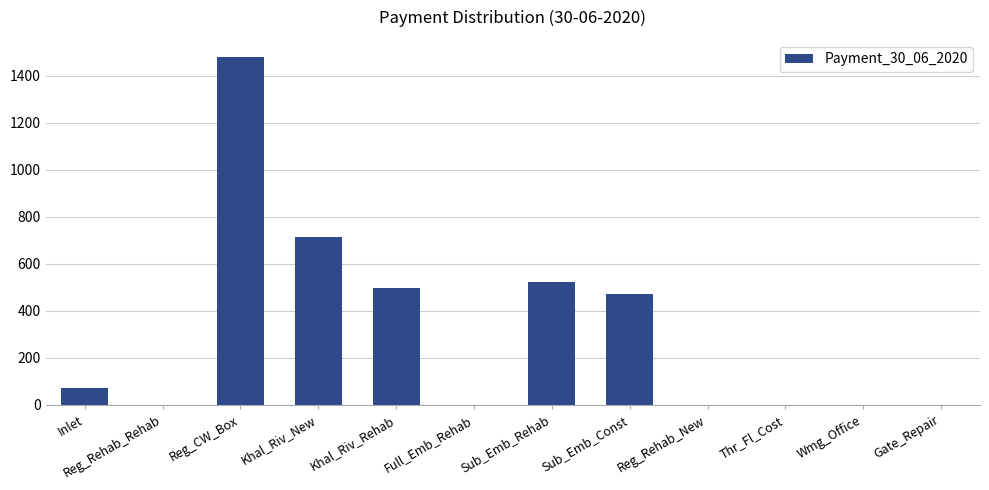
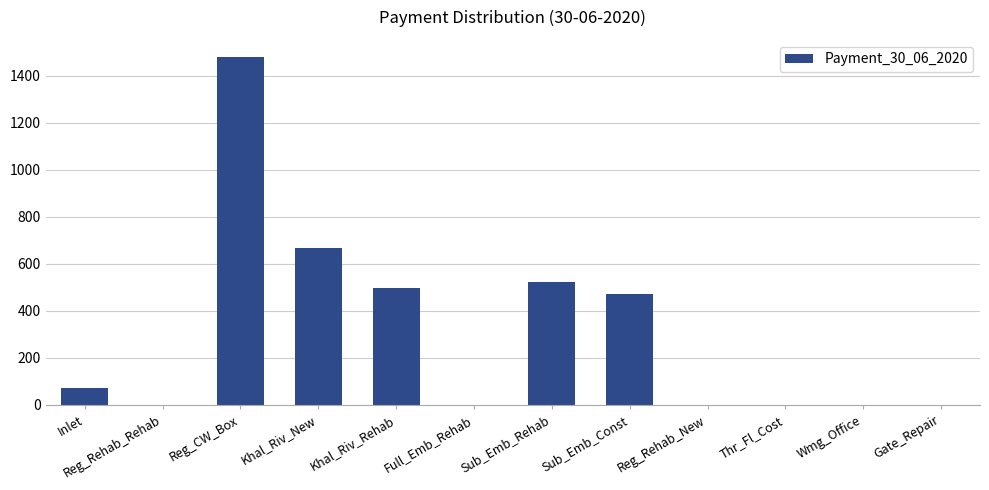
  {
    "Inlet": 70,
    "Reg_Rehab_Rehab": 0,
    "Reg_CW_Box": 1480,
-   "Khal_Riv_New": 710,
+   "Khal_Riv_New": 670,
    "Khal_Riv_Rehab": 500,
    "Full_Emb_Rehab": 0,
    "Sub_Emb_Rehab": 520,
    "Sub_Emb_Const": 470,
    "Reg_Rehab_New": 0,
    "Thr_Fl_Cost": 0,
    "Wmg_Office": 0,
    "Gate_Repair": 0
  }
